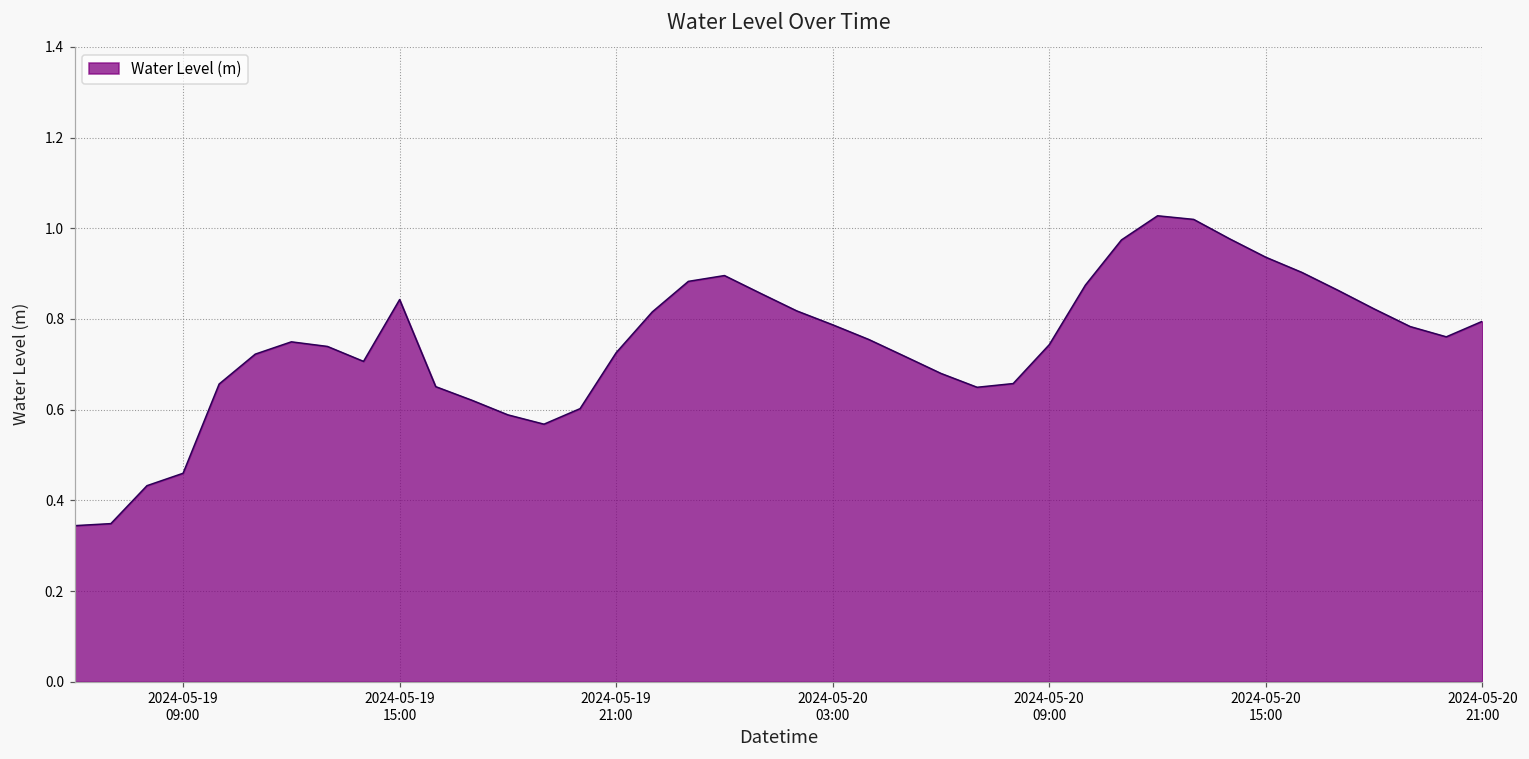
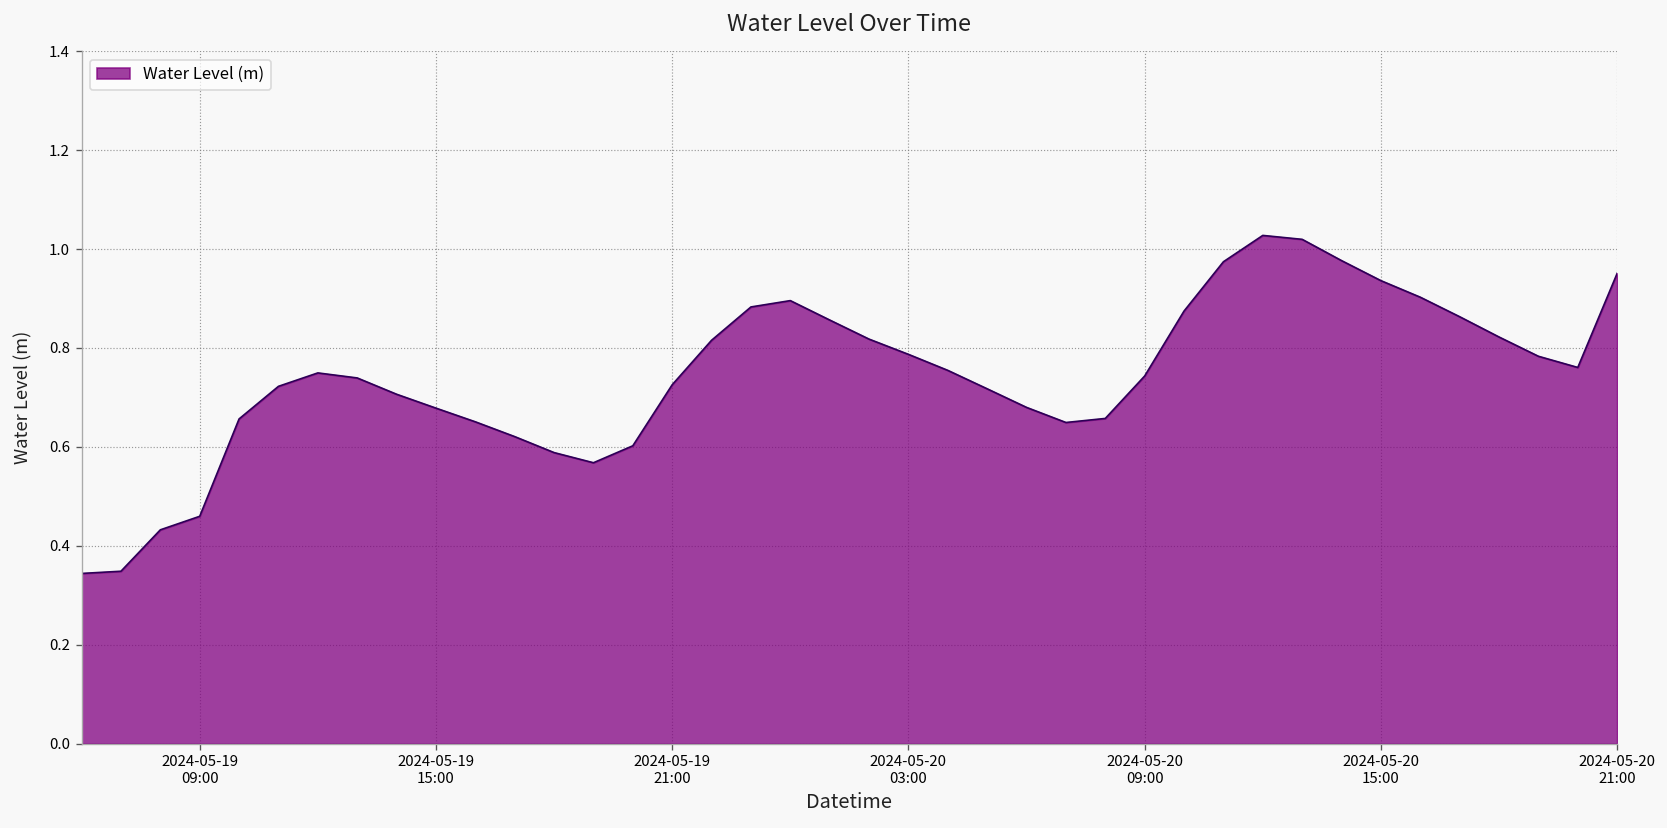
  {
    "2024-05-19 09:00": 0.46,
-   "2024-05-19 15:00": 0.84,
+   "2024-05-19 15:00": 0.68,
    "2024-05-19 21:00": 0.73,
    "2024-05-20 03:00": 0.79,
    "2024-05-20 09:00": 0.74,
    "2024-05-20 15:00": 0.94,
-   "2024-05-20 21:00": 0.79
+   "2024-05-20 21:00": 0.95
  }
